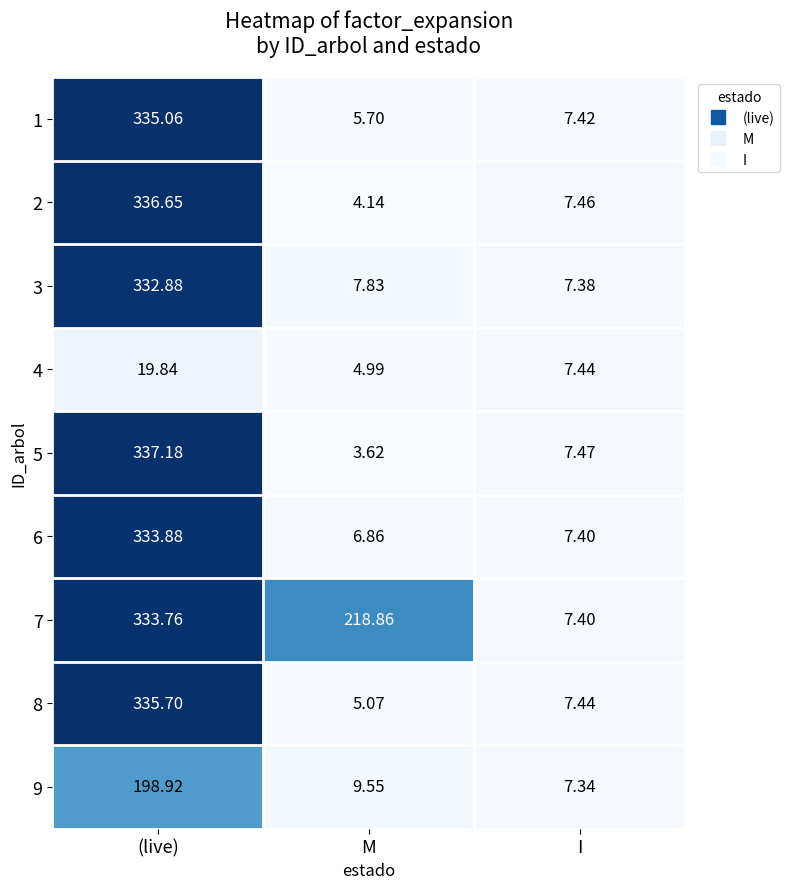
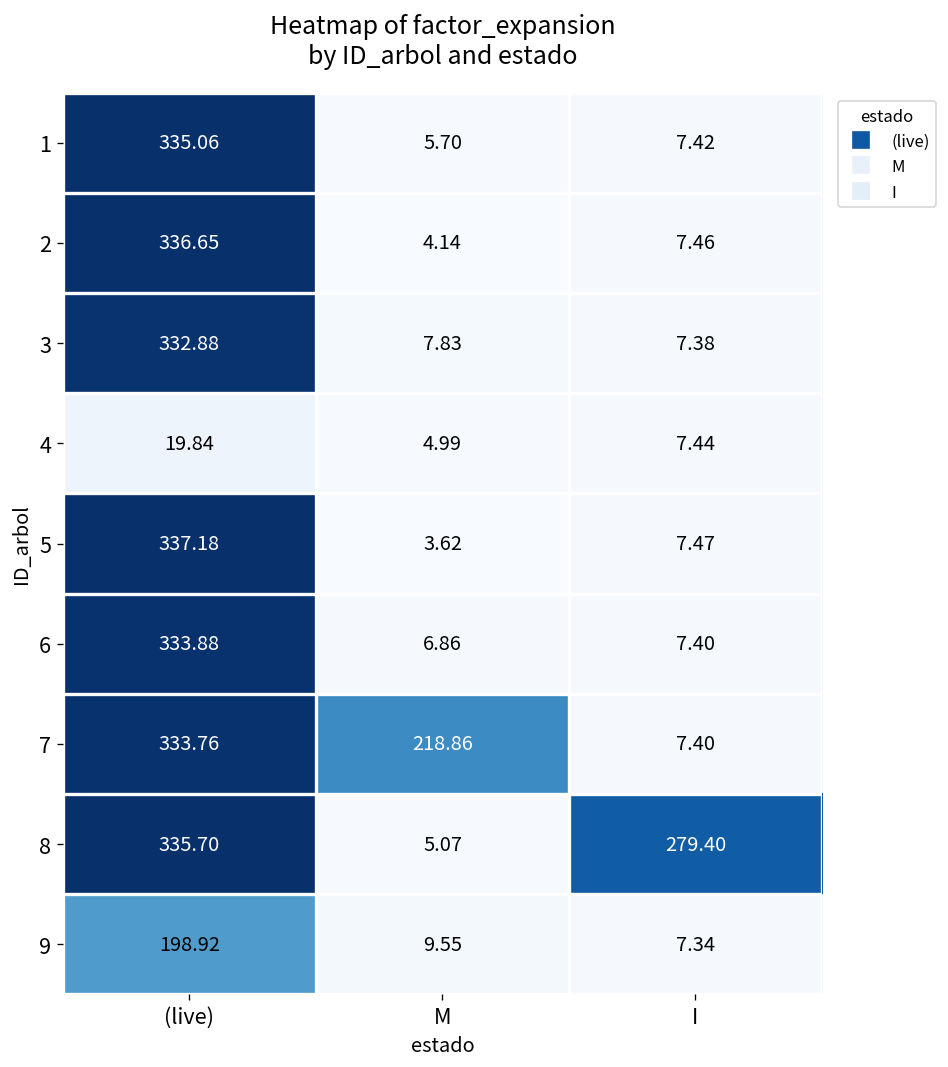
  {
    "1": {
      "(live)": 335.06,
      "M": 5.70,
      "I": 7.42
    },
    "2": {
      "(live)": 336.65,
      "M": 4.14,
      "I": 7.46
    },
    "3": {
      "(live)": 332.88,
      "M": 7.83,
      "I": 7.38
    },
    "4": {
      "(live)": 19.84,
      "M": 4.99,
      "I": 7.44
    },
    "5": {
      "(live)": 337.18,
      "M": 3.62,
      "I": 7.47
    },
    "6": {
      "(live)": 333.88,
      "M": 6.86,
      "I": 7.40
    },
    "7": {
      "(live)": 333.76,
      "M": 218.86,
      "I": 7.40
    },
    "8": {
      "(live)": 335.70,
      "M": 5.07,
-     "I": 7.44
+     "I": 279.40
    },
    "9": {
      "(live)": 198.92,
      "M": 9.55,
      "I": 7.34
    }
  }
